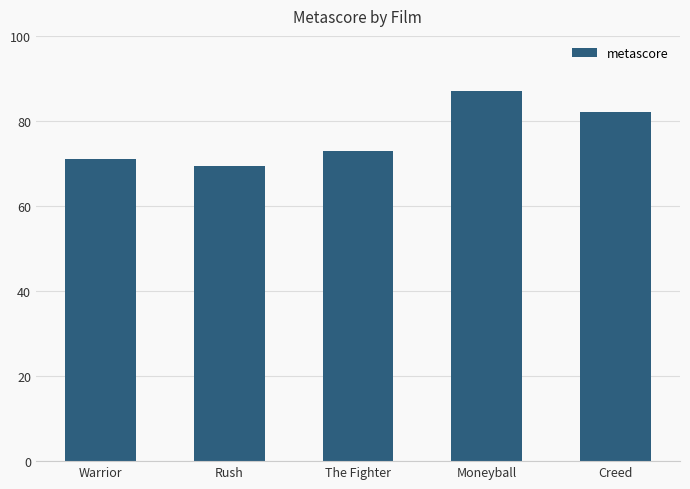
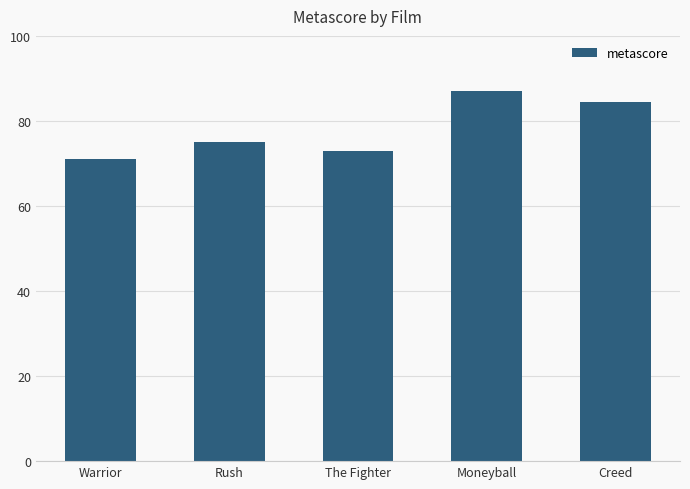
  {
    "Warrior": 71,
-   "Rush": 69,
+   "Rush": 75,
    "The Fighter": 73,
    "Moneyball": 87,
-   "Creed": 82
+   "Creed": 85
  }
